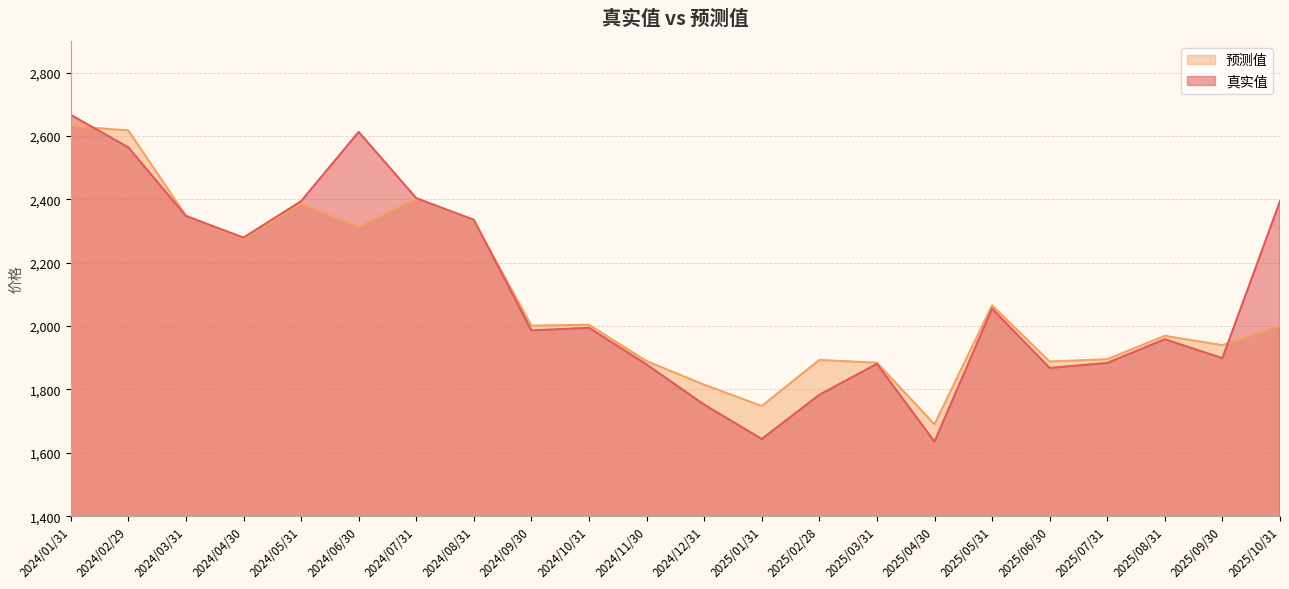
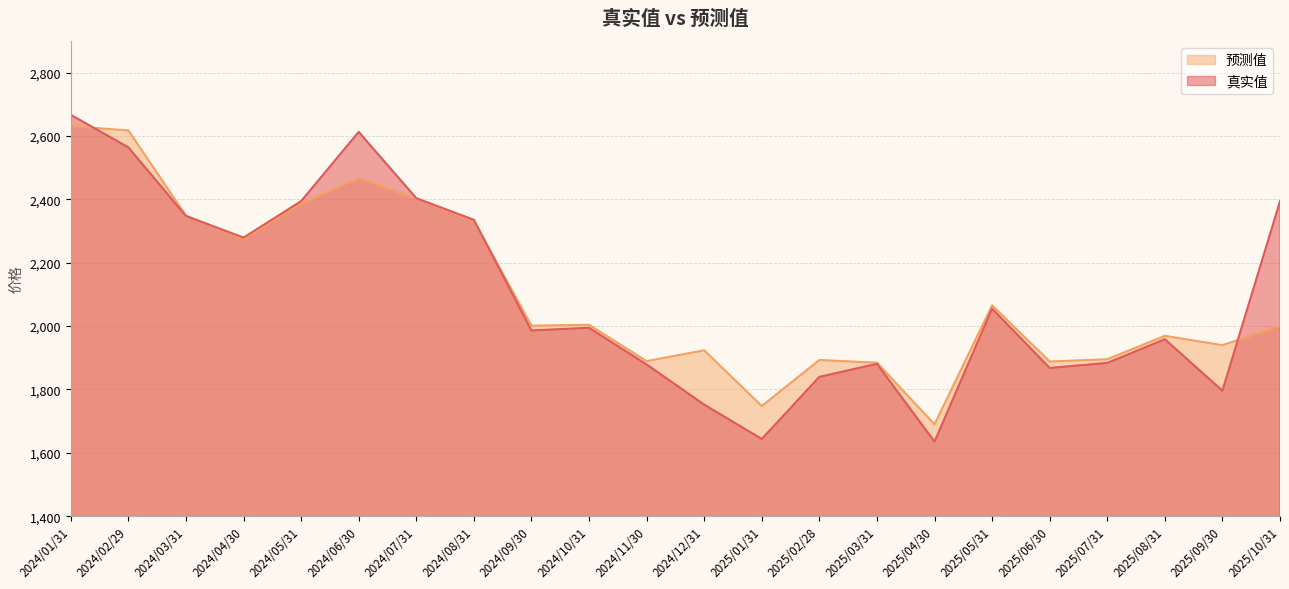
  {
    "预测值": {
      "2024/01/31": "2,630",
      "2024/02/29": "2,620",
-     "2024/06/30": "2,310",
+     "2024/06/30": "2,470",
      "2024/09/30": "2,000",
      "2024/10/31": "2,000",
      "2024/11/30": "1,890",
-     "2024/12/31": "1,810",
+     "2024/12/31": "1,920",
      "2025/01/31": "1,750",
      "2025/02/28": "1,890",
      "2025/04/30": "1,690",
      "2025/05/31": "2,070",
      "2025/06/30": "1,890",
      "2025/07/31": "1,900",
      "2025/08/31": "1,970",
      "2025/09/30": "1,940",
      "2025/10/31": "2,000"
    },
    "真实值": {
      "2024/01/31": "2,670",
      "2024/02/29": "2,560",
      "2024/06/30": "2,610",
      "2024/09/30": "1,990",
      "2024/10/31": "1,990",
      "2024/11/30": "1,880",
      "2024/12/31": "1,750",
      "2025/01/31": "1,640",
-     "2025/02/28": "1,780",
+     "2025/02/28": "1,840",
      "2025/04/30": "1,640",
      "2025/05/31": "2,060",
      "2025/06/30": "1,870",
      "2025/07/31": "1,880",
      "2025/08/31": "1,960",
-     "2025/09/30": "1,900",
+     "2025/09/30": "1,800",
      "2025/10/31": "2,390"
    }
  }
